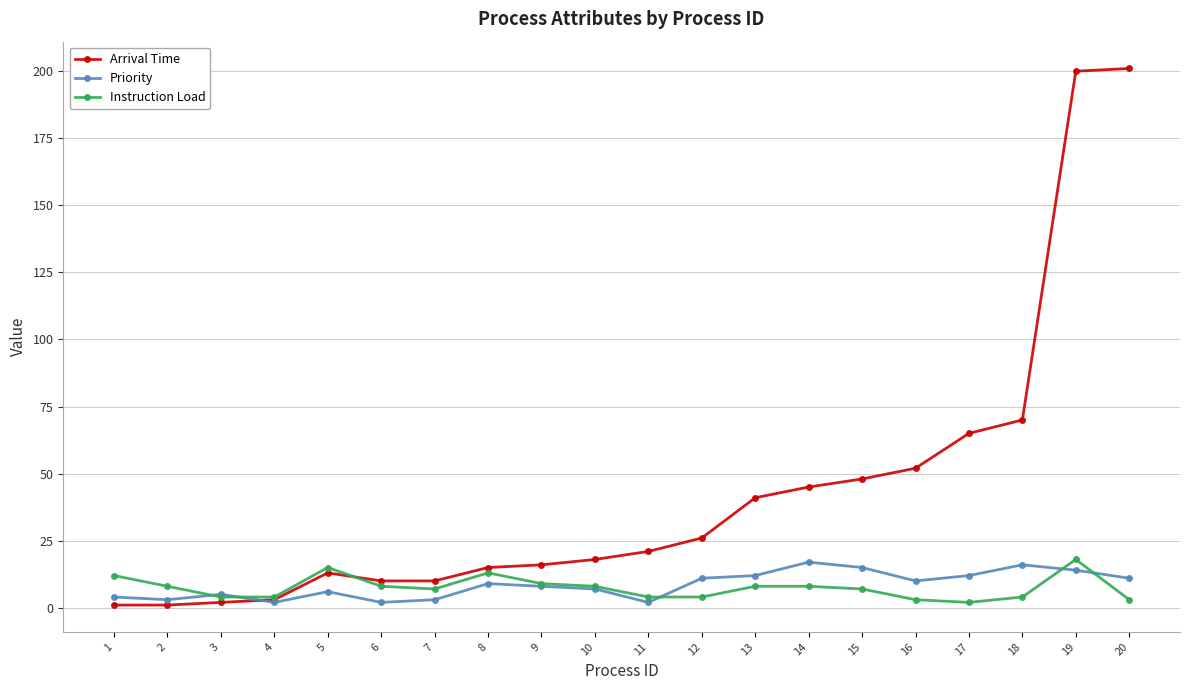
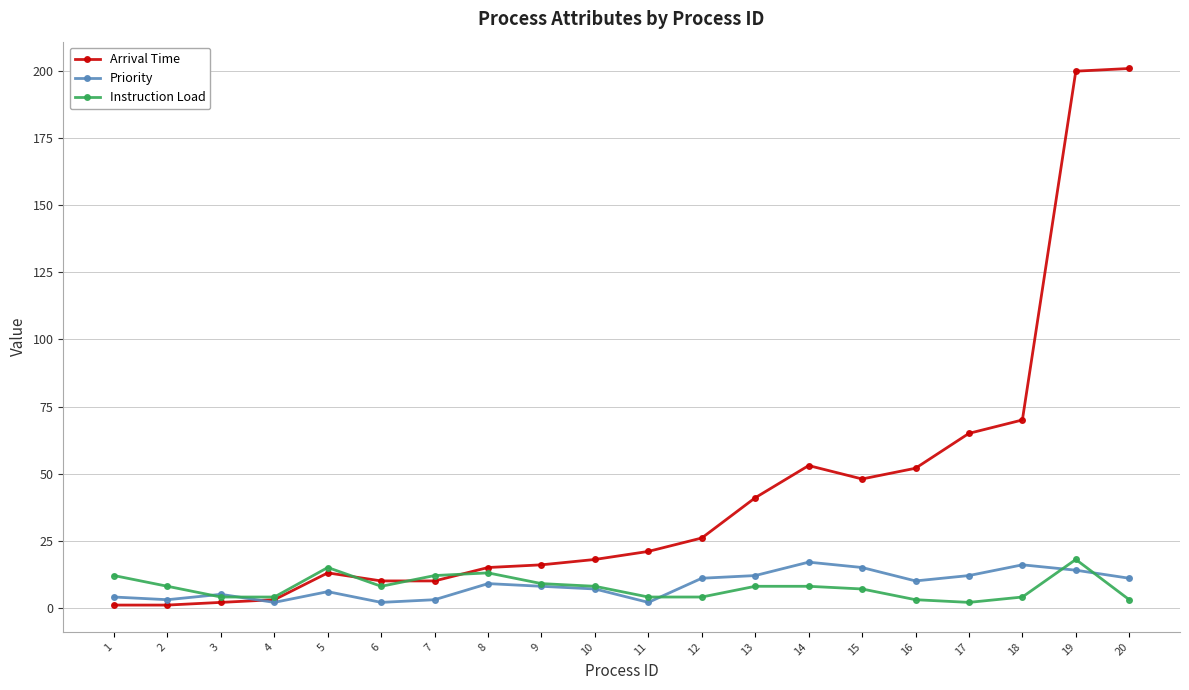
  {
    "Arrival Time": {
      "1": 1,
      "2": 1,
      "3": 2,
      "4": 3,
      "5": 13,
      "6": 10,
      "7": 10,
      "8": 15,
      "9": 16,
      "10": 18,
      "11": 21,
      "12": 26,
      "13": 41,
-     "14": 45,
+     "14": 53,
      "15": 48,
      "16": 52,
      "17": 65,
      "18": 70,
      "19": 200,
      "20": 201
    },
    "Priority": {
      "1": 4,
      "2": 3,
      "3": 5,
      "4": 2,
      "5": 6,
      "6": 2,
      "7": 3,
      "8": 9,
      "9": 8,
      "10": 7,
      "11": 2,
      "12": 11,
      "13": 12,
      "14": 17,
      "15": 15,
      "16": 10,
      "17": 12,
      "18": 16,
      "19": 14,
      "20": 11
    },
    "Instruction Load": {
      "1": 12,
      "2": 8,
      "3": 4,
      "4": 4,
      "5": 15,
      "6": 8,
-     "7": 7,
+     "7": 12,
      "8": 13,
      "9": 9,
      "10": 8,
      "11": 4,
      "12": 4,
      "13": 8,
      "14": 8,
      "15": 7,
      "16": 3,
      "17": 2,
      "18": 4,
      "19": 18,
      "20": 3
    }
  }
